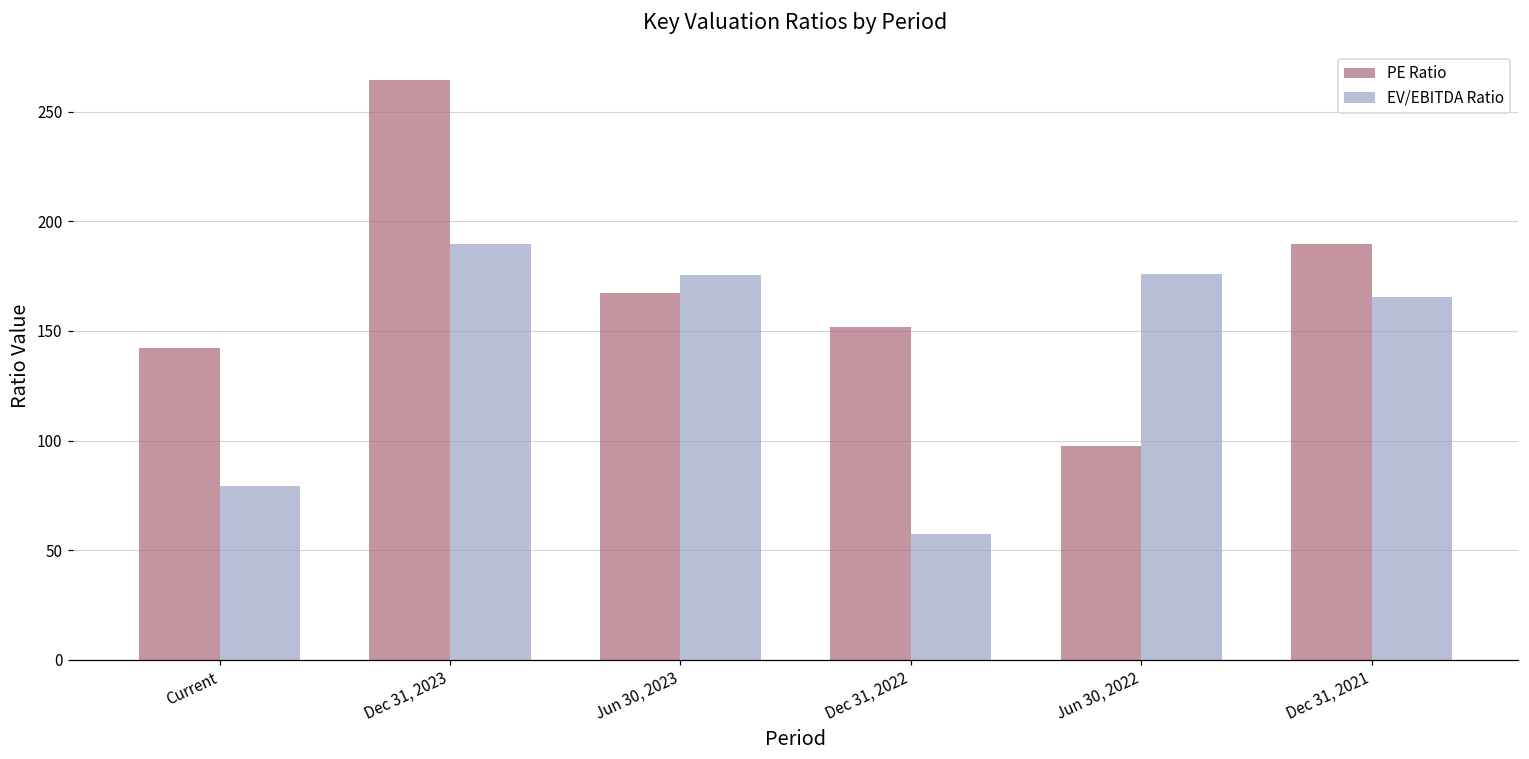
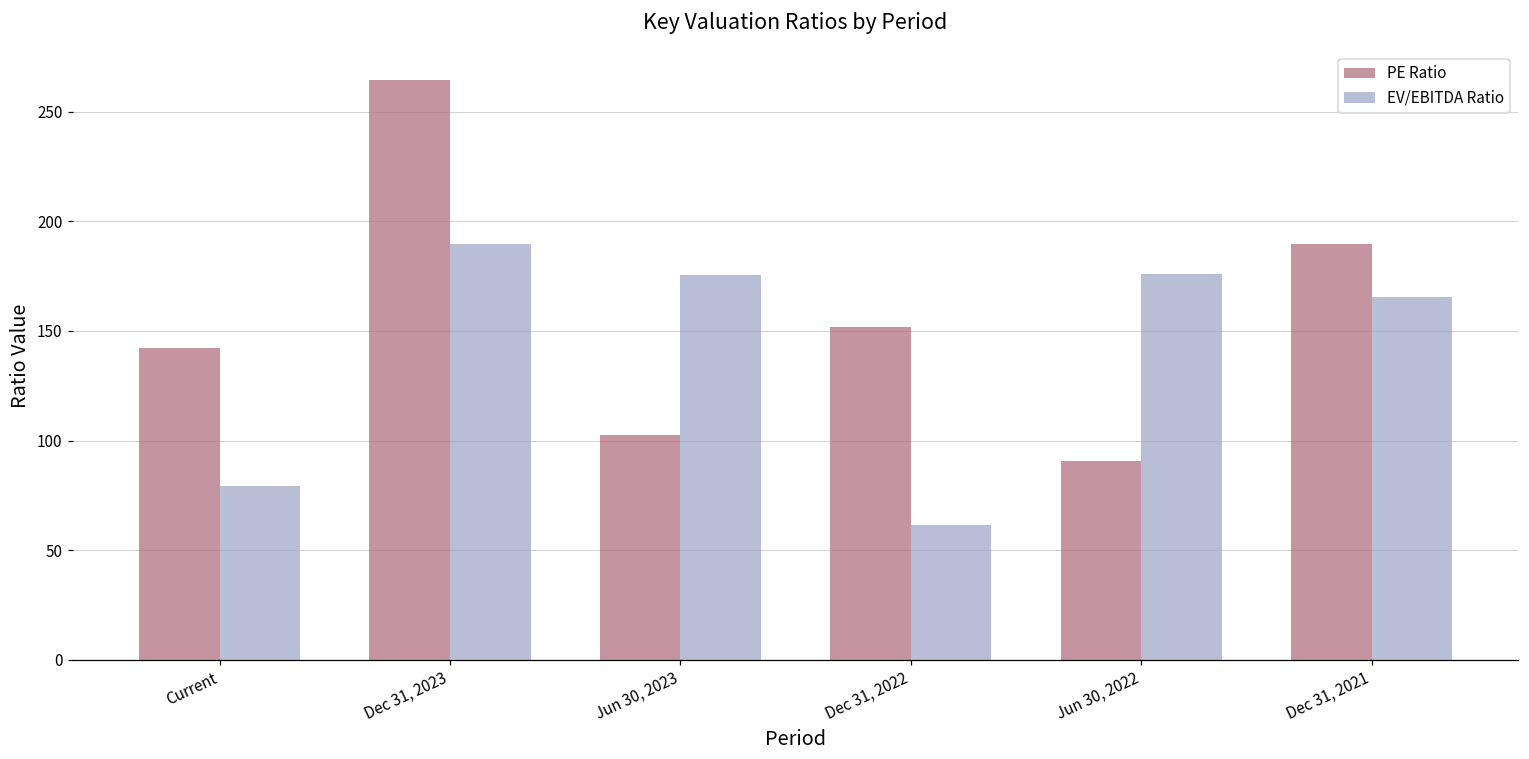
  {
    "PE Ratio": {
      "Current": 142,
      "Dec 31, 2023": 264,
-     "Jun 30, 2023": 167,
+     "Jun 30, 2023": 103,
      "Dec 31, 2022": 152,
-     "Jun 30, 2022": 97,
+     "Jun 30, 2022": 90,
      "Dec 31, 2021": 189
    },
    "EV/EBITDA Ratio": {
      "Current": 79,
      "Dec 31, 2023": 190,
      "Jun 30, 2023": 175,
-     "Dec 31, 2022": 58,
+     "Dec 31, 2022": 62,
      "Jun 30, 2022": 176,
      "Dec 31, 2021": 166
    }
  }
